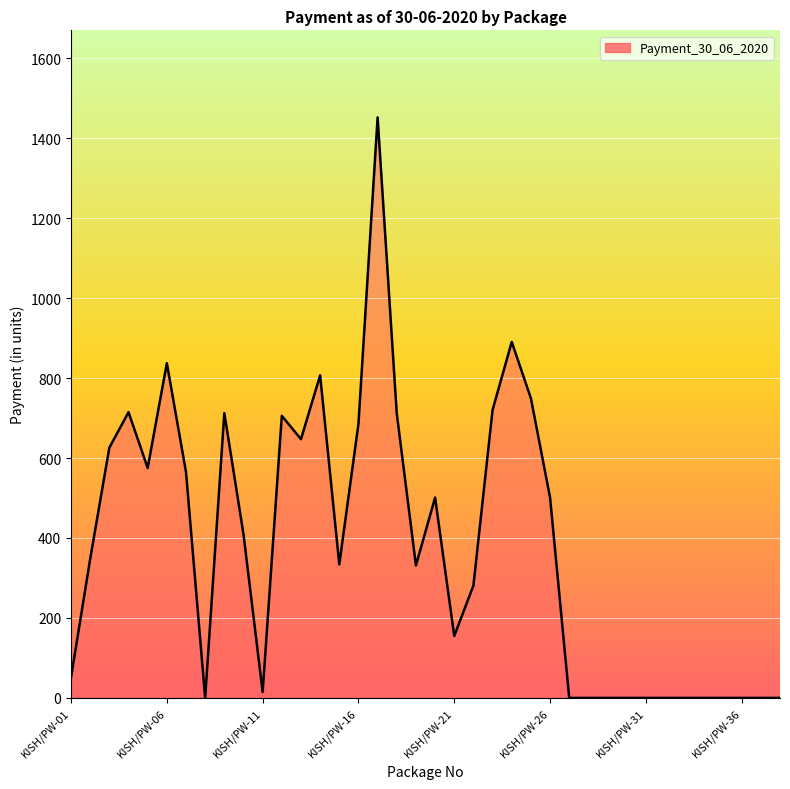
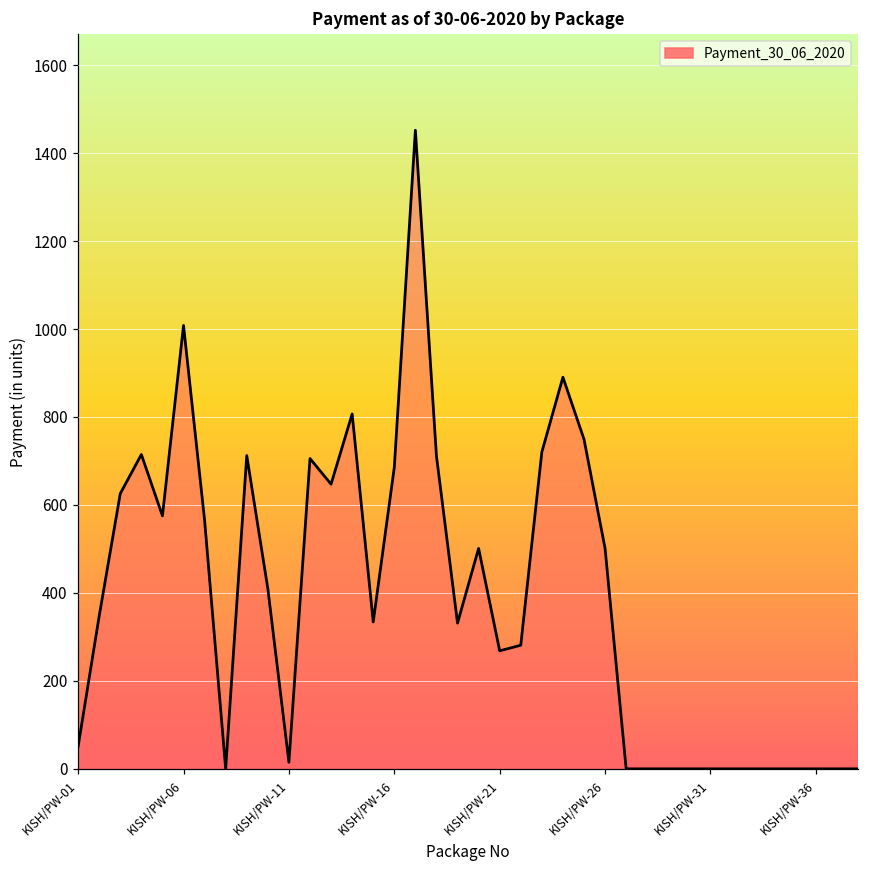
  {
    "KISH/PW-01": 50,
-   "KISH/PW-06": 840,
+   "KISH/PW-06": 1010,
    "KISH/PW-11": 10,
    "KISH/PW-16": 690,
-   "KISH/PW-21": 150,
+   "KISH/PW-21": 270,
    "KISH/PW-26": 500,
    "KISH/PW-31": 0,
    "KISH/PW-36": 0
  }
